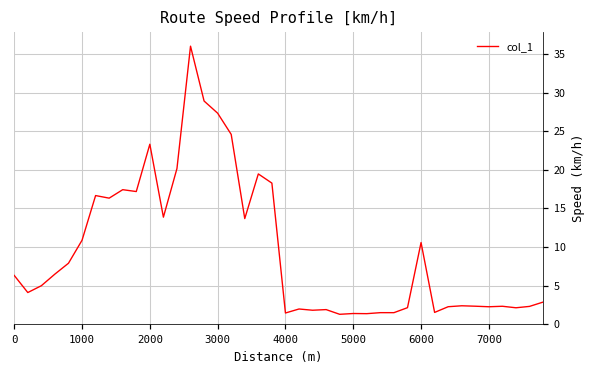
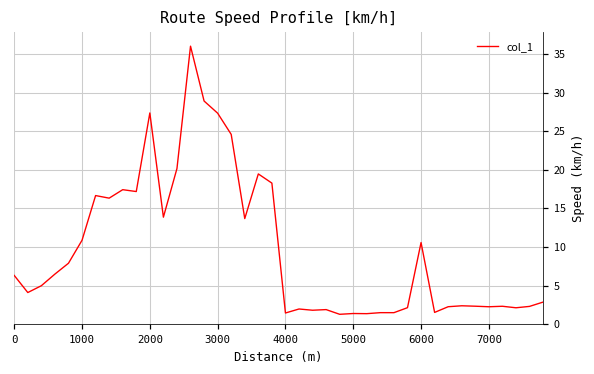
  {
    "0": 6,
    "1000": 11,
-   "2000": 23,
+   "2000": 27,
    "3000": 27,
    "4000": 1,
    "5000": 1,
    "6000": 11,
    "7000": 2
  }
